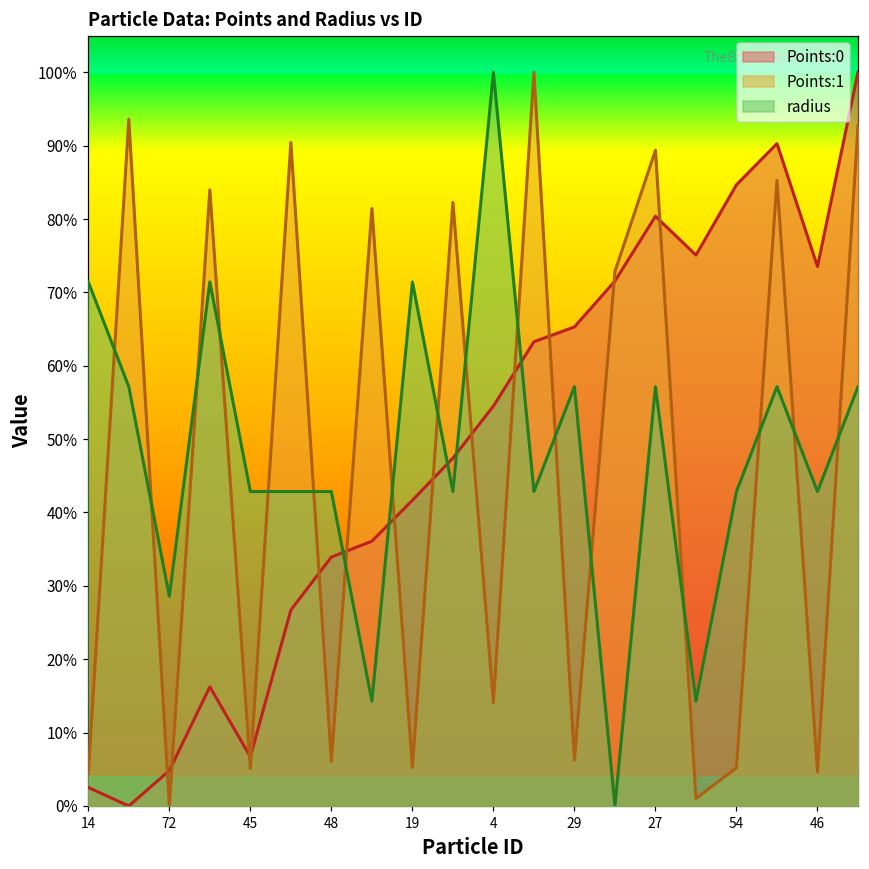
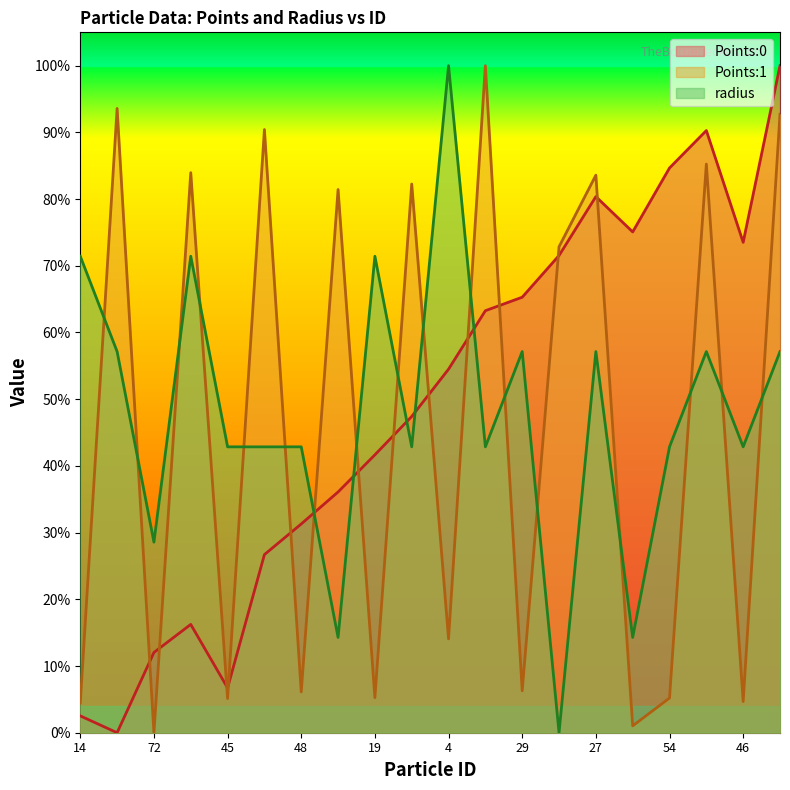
  {
    "Points:0": {
-     "72": "5%",
+     "72": "12%",
      "45": "7%",
-     "48": "34%",
+     "48": "31%",
      "19": "42%",
      "4": "55%",
      "29": "65%",
      "27": "80%",
      "54": "85%",
      "46": "74%"
    },
    "Points:1": {
      "14": "4%",
      "45": "5%",
      "48": "6%",
      "19": "5%",
      "4": "14%",
      "29": "6%",
-     "27": "89%",
+     "27": "84%",
      "54": "5%",
      "46": "5%"
    },
    "radius": {
      "14": "71%",
      "72": "29%",
      "45": "43%",
      "48": "43%",
      "19": "71%",
      "4": "100%",
      "29": "57%",
      "27": "57%",
      "54": "43%",
      "46": "43%"
    }
  }
